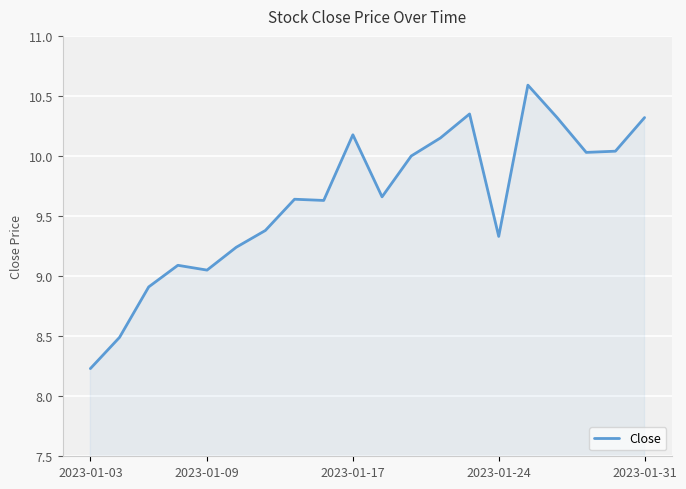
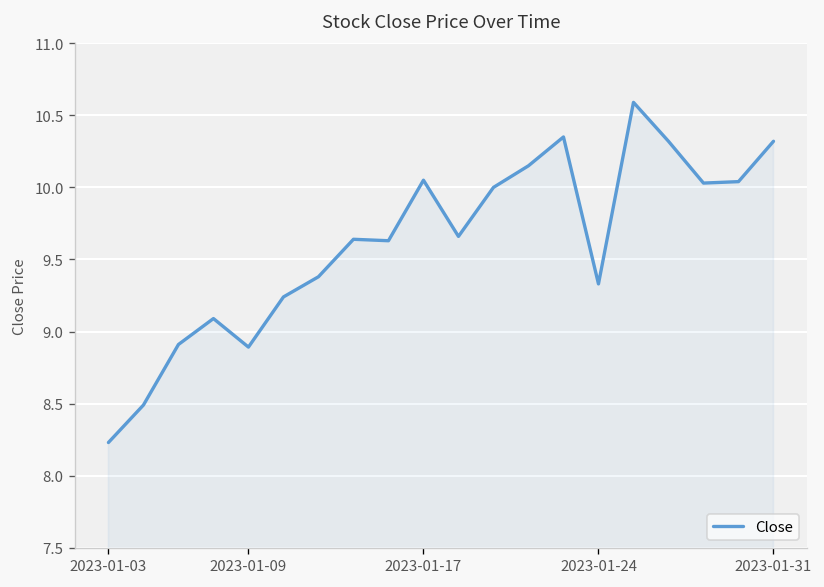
  {
    "2023-01-03": 8.23,
-   "2023-01-09": 9.05,
-   "2023-01-17": 10.18,
+   "2023-01-09": 8.89,
+   "2023-01-17": 10.05,
    "2023-01-24": 9.33,
    "2023-01-31": 10.32
  }
